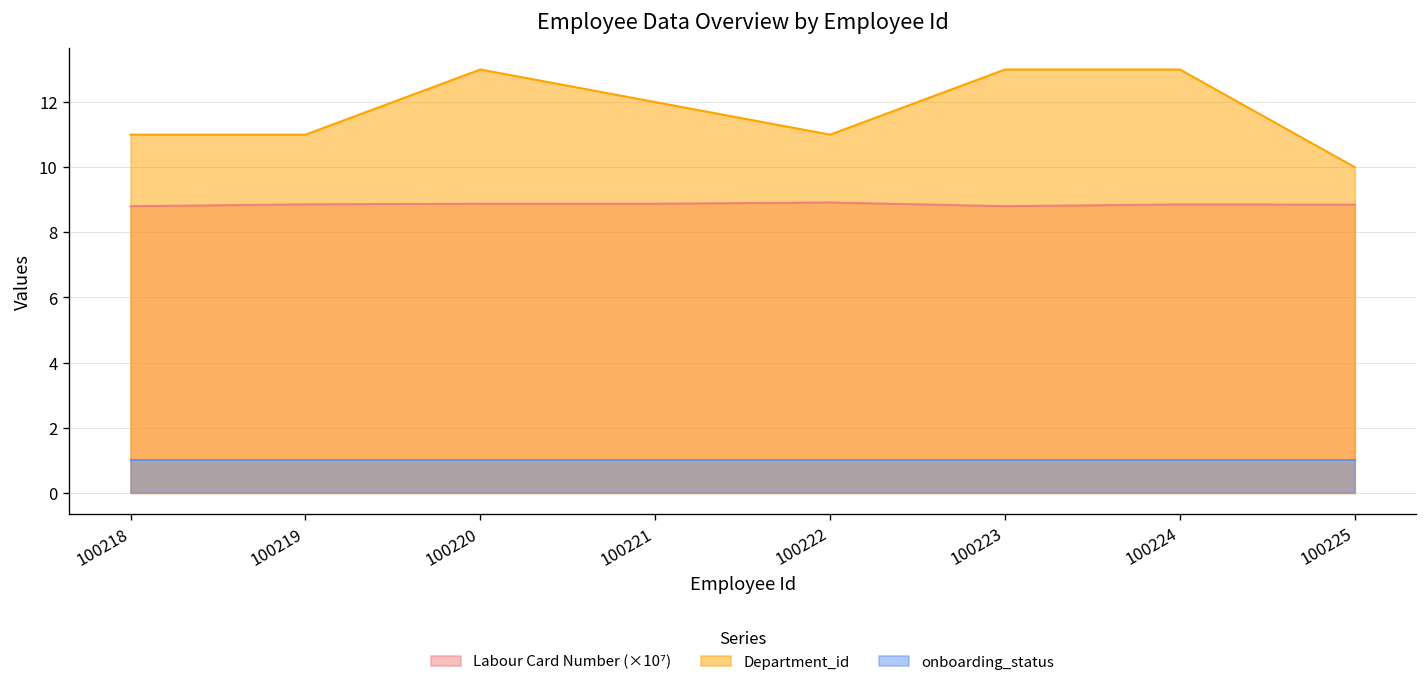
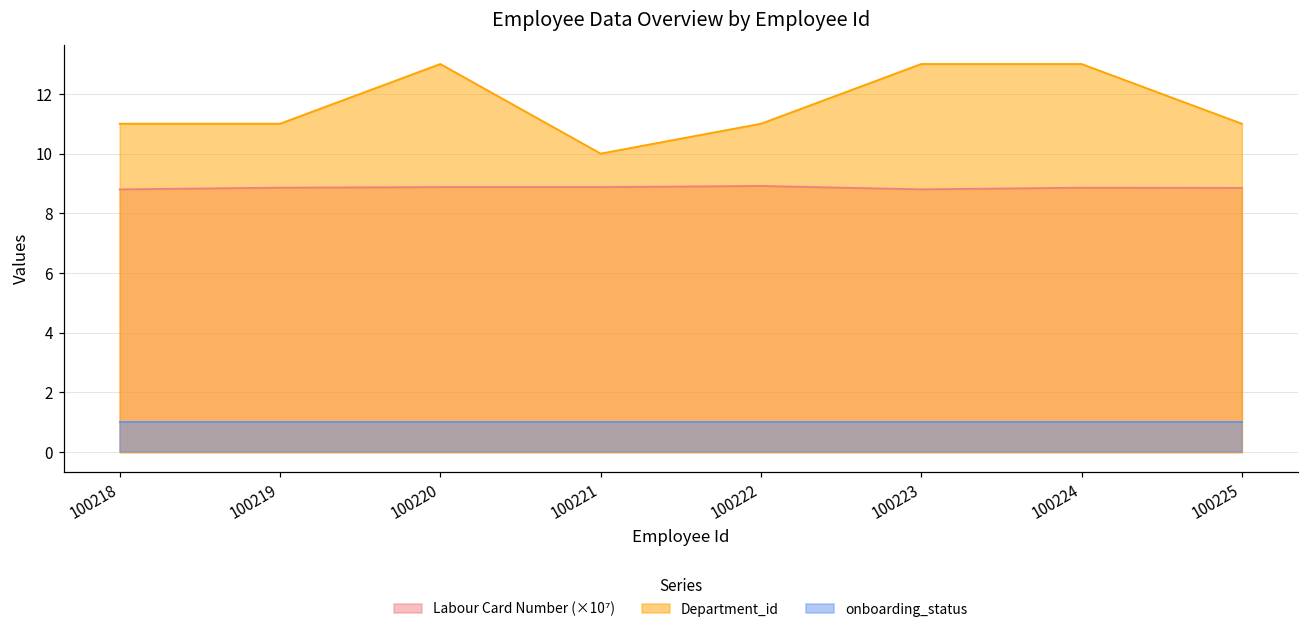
  {
    "Labour Card Number (×10⁷)": {
      "100218": 8.8,
      "100219": 8.9,
      "100220": 8.9,
      "100221": 8.9,
      "100222": 9,
      "100223": 8.8,
      "100224": 8.9,
      "100225": 8.9
    },
    "Department_id": {
      "100218": 11,
      "100219": 11,
      "100220": 13,
-     "100221": 12,
+     "100221": 10,
      "100222": 11,
      "100223": 13,
      "100224": 13,
-     "100225": 10
+     "100225": 11
    },
    "onboarding_status": {
      "100218": 1,
      "100219": 1,
      "100220": 1,
      "100221": 1,
      "100222": 1,
      "100223": 1,
      "100224": 1,
      "100225": 1
    }
  }
